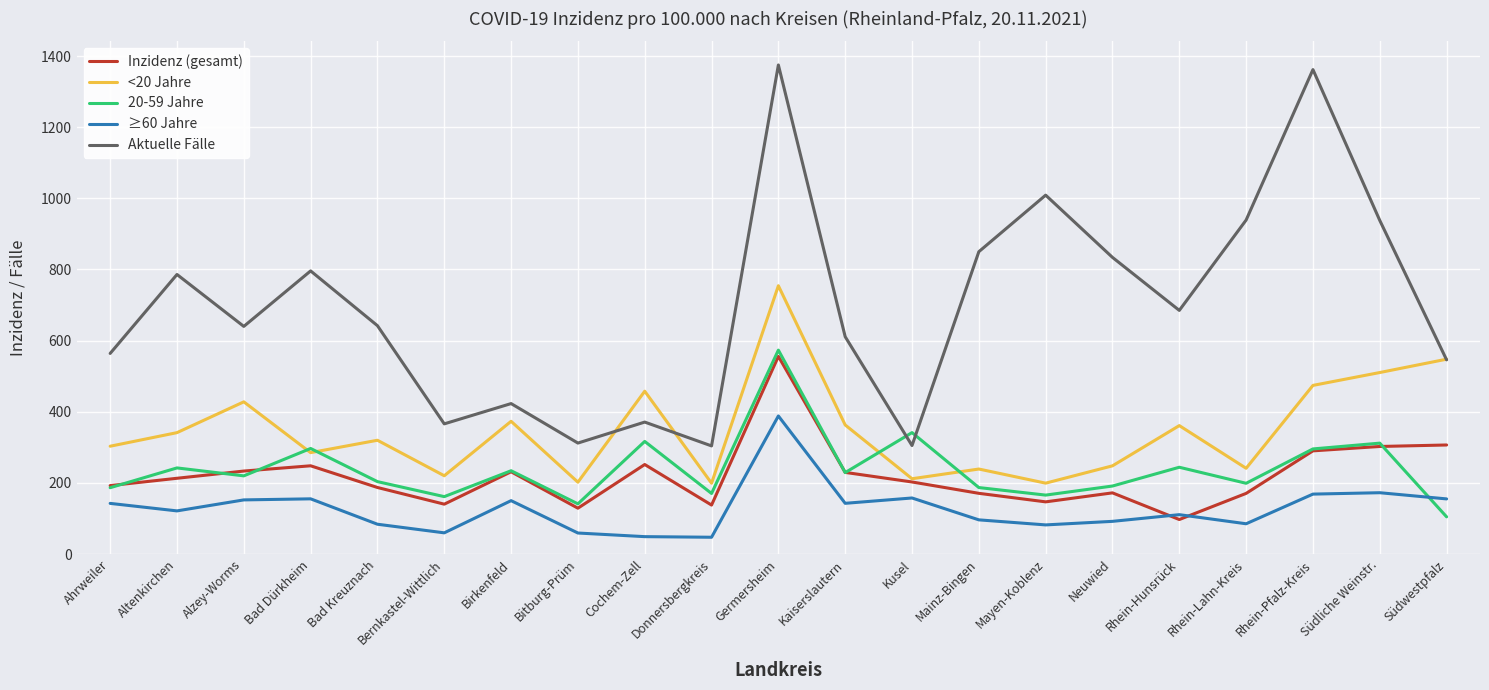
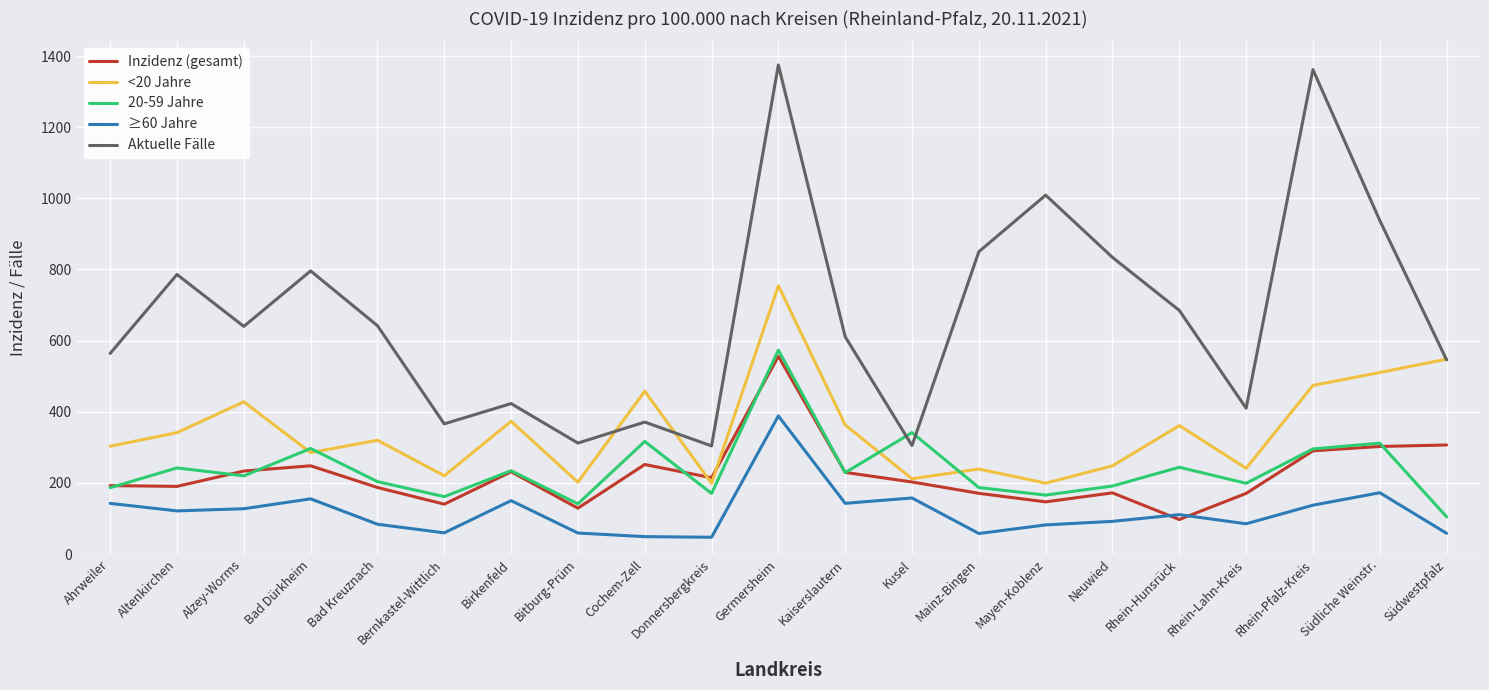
  {
    "Inzidenz (gesamt)": {
-     "Altenkirchen": 210,
+     "Altenkirchen": 190,
      "Alzey-Worms": 230,
      "Bad Dürkheim": 250,
      "Bad Kreuznach": 190,
      "Bernkastel-Wittlich": 140,
      "Bitburg-Prüm": 130,
      "Cochem-Zell": 250,
-     "Donnersbergkreis": 140,
+     "Donnersbergkreis": 210,
      "Germersheim": 560,
      "Kusel": 200,
      "Mainz-Bingen": 170,
      "Mayen-Koblenz": 150,
      "Neuwied": 170,
      "Rhein-Hunsrück": 100,
      "Rhein-Lahn-Kreis": 170,
      "Südliche Weinstr.": 300,
      "Südwestpfalz": 310
    },
    "<20 Jahre": {
      "Ahrweiler": 300,
      "Altenkirchen": 340,
      "Alzey-Worms": 430,
      "Bad Dürkheim": 290,
      "Bad Kreuznach": 320,
      "Bernkastel-Wittlich": 220,
      "Birkenfeld": 370,
      "Bitburg-Prüm": 200,
      "Cochem-Zell": 460,
      "Donnersbergkreis": 200,
      "Germersheim": 750,
      "Kaiserslautern": 360,
      "Kusel": 210,
      "Mainz-Bingen": 240,
      "Mayen-Koblenz": 200,
      "Neuwied": 250,
      "Rhein-Hunsrück": 360,
      "Rhein-Lahn-Kreis": 240,
      "Rhein-Pfalz-Kreis": 470,
      "Südliche Weinstr.": 510
    },
    "20-59 Jahre": {
      "Altenkirchen": 240,
      "Alzey-Worms": 220,
      "Bad Dürkheim": 300,
      "Bad Kreuznach": 200,
      "Bernkastel-Wittlich": 160,
      "Bitburg-Prüm": 140,
      "Cochem-Zell": 320,
      "Donnersbergkreis": 170,
      "Germersheim": 570,
      "Kusel": 340,
      "Mainz-Bingen": 190,
      "Mayen-Koblenz": 170,
      "Neuwied": 190,
      "Rhein-Hunsrück": 240,
      "Rhein-Lahn-Kreis": 200,
      "Südliche Weinstr.": 310,
      "Südwestpfalz": 100
    },
    "≥60 Jahre": {
      "Ahrweiler": 140,
      "Altenkirchen": 120,
-     "Alzey-Worms": 150,
+     "Alzey-Worms": 130,
      "Bad Dürkheim": 160,
      "Bad Kreuznach": 80,
      "Bernkastel-Wittlich": 60,
      "Birkenfeld": 150,
      "Bitburg-Prüm": 60,
      "Cochem-Zell": 50,
      "Donnersbergkreis": 50,
      "Germersheim": 390,
      "Kaiserslautern": 140,
      "Kusel": 160,
-     "Mainz-Bingen": 100,
+     "Mainz-Bingen": 60,
      "Mayen-Koblenz": 80,
      "Neuwied": 90,
      "Rhein-Hunsrück": 110,
      "Rhein-Lahn-Kreis": 90,
-     "Rhein-Pfalz-Kreis": 170,
+     "Rhein-Pfalz-Kreis": 140,
      "Südliche Weinstr.": 170,
-     "Südwestpfalz": 160
+     "Südwestpfalz": 60
    },
    "Aktuelle Fälle": {
      "Ahrweiler": 560,
      "Altenkirchen": 790,
      "Alzey-Worms": 640,
      "Bad Dürkheim": 800,
      "Bad Kreuznach": 640,
      "Bernkastel-Wittlich": 370,
      "Birkenfeld": 420,
      "Bitburg-Prüm": 310,
      "Cochem-Zell": 370,
      "Donnersbergkreis": 300,
      "Germersheim": 1380,
      "Kaiserslautern": 610,
      "Kusel": 310,
      "Mainz-Bingen": 850,
      "Mayen-Koblenz": 1010,
      "Neuwied": 830,
      "Rhein-Hunsrück": 690,
-     "Rhein-Lahn-Kreis": 940,
+     "Rhein-Lahn-Kreis": 410,
      "Rhein-Pfalz-Kreis": 1360,
      "Südliche Weinstr.": 940
    }
  }
